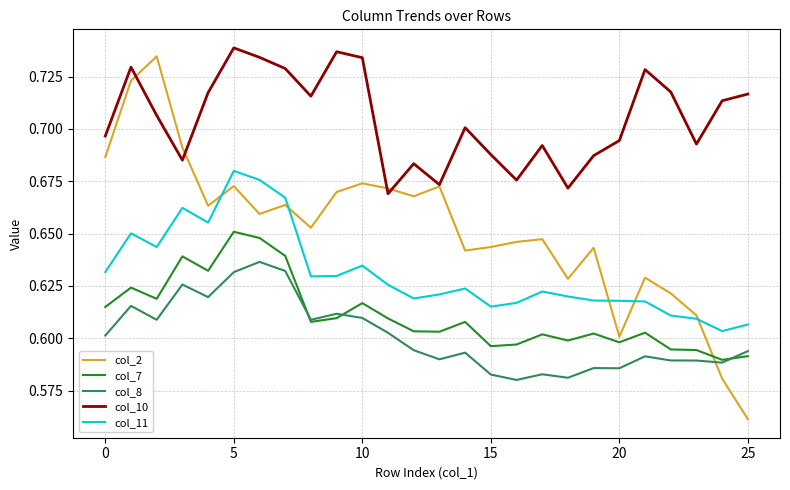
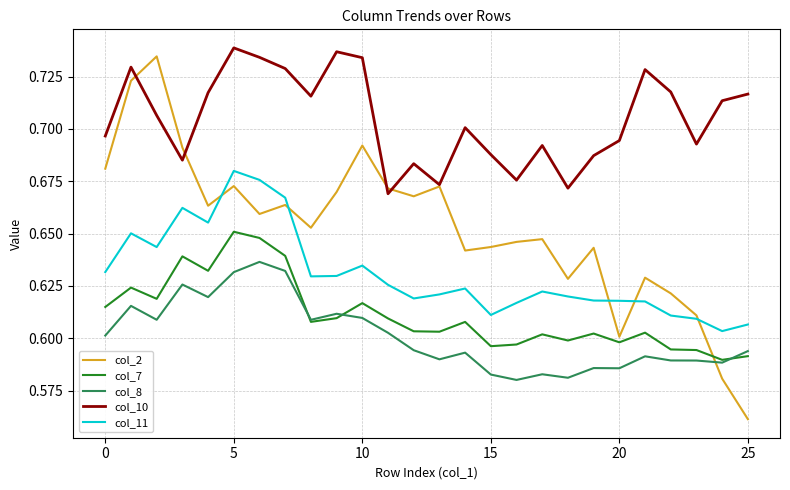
  {
    "col_2": {
-     "0": 0.687,
+     "0": 0.681,
      "5": 0.673,
-     "10": 0.674,
+     "10": 0.692,
      "15": 0.644,
      "20": 0.601,
      "25": 0.561
    },
    "col_10": {
      "0": 0.697,
      "5": 0.739,
      "10": 0.734,
      "15": 0.688,
      "20": 0.694,
      "25": 0.717
    },
    "col_11": {
      "0": 0.632,
      "5": 0.680,
      "10": 0.635,
-     "15": 0.615,
+     "15": 0.611,
      "20": 0.618,
      "25": 0.607
    }
  }
